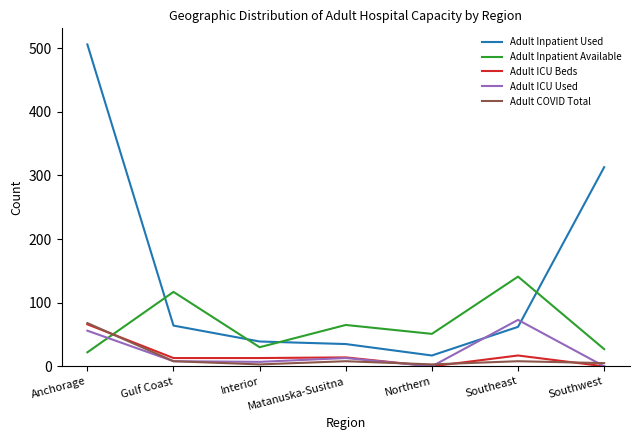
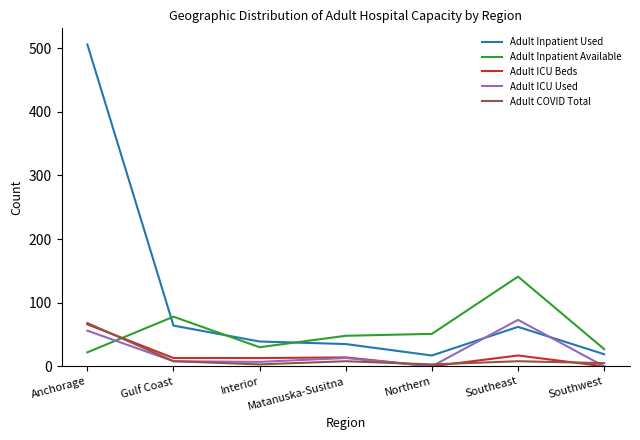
  {
    "Adult Inpatient Used": {
      "Anchorage": 510,
      "Gulf Coast": 60,
      "Interior": 40,
      "Matanuska-Susitna": 40,
      "Northern": 20,
      "Southeast": 60,
-     "Southwest": 310
+     "Southwest": 20
    },
    "Adult Inpatient Available": {
      "Anchorage": 20,
-     "Gulf Coast": 120,
+     "Gulf Coast": 80,
      "Interior": 30,
-     "Matanuska-Susitna": 70,
+     "Matanuska-Susitna": 50,
      "Northern": 50,
      "Southeast": 140,
      "Southwest": 30
    },
    "Adult ICU Beds": {
      "Gulf Coast": 10,
      "Interior": 10,
      "Southeast": 20
    },
    "Adult ICU Used": {
      "Anchorage": 60,
      "Southeast": 70
    },
    "Adult COVID Total": {
      "Matanuska-Susitna": 10,
      "Southeast": 10,
      "Southwest": 10
    }
  }
